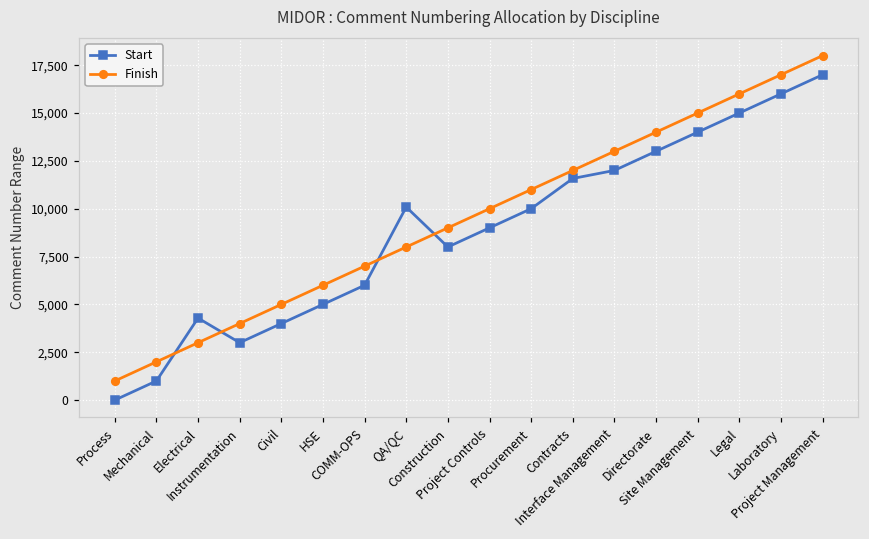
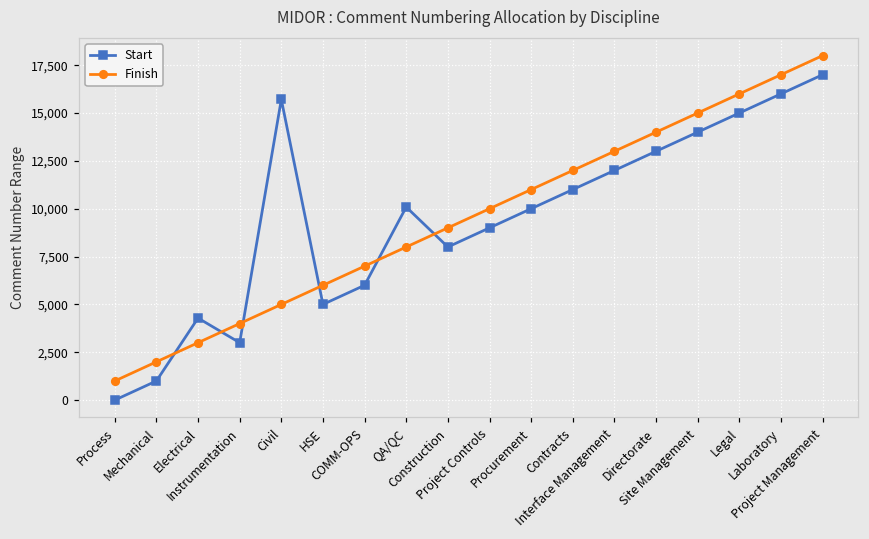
  {
    "Start": {
      "Process": "0",
      "Mechanical": "1,000",
      "Electrical": "4,300",
      "Instrumentation": "3,000",
-     "Civil": "4,000",
+     "Civil": "15,700",
      "HSE": "5,000",
      "COMM-OPS": "6,000",
      "QA/QC": "10,100",
      "Construction": "8,000",
      "Project Controls": "9,000",
      "Procurement": "10,000",
-     "Contracts": "11,600",
+     "Contracts": "11,000",
      "Interface Management": "12,000",
      "Directorate": "13,000",
      "Site Management": "14,000",
      "Legal": "15,000",
      "Laboratory": "16,000",
      "Project Management": "17,000"
    },
    "Finish": {
      "Process": "1,000",
      "Mechanical": "2,000",
      "Electrical": "3,000",
      "Instrumentation": "4,000",
      "Civil": "5,000",
      "HSE": "6,000",
      "COMM-OPS": "7,000",
      "QA/QC": "8,000",
      "Construction": "9,000",
      "Project Controls": "10,000",
      "Procurement": "11,000",
      "Contracts": "12,000",
      "Interface Management": "13,000",
      "Directorate": "14,000",
      "Site Management": "15,000",
      "Legal": "16,000",
      "Laboratory": "17,000",
      "Project Management": "18,000"
    }
  }
